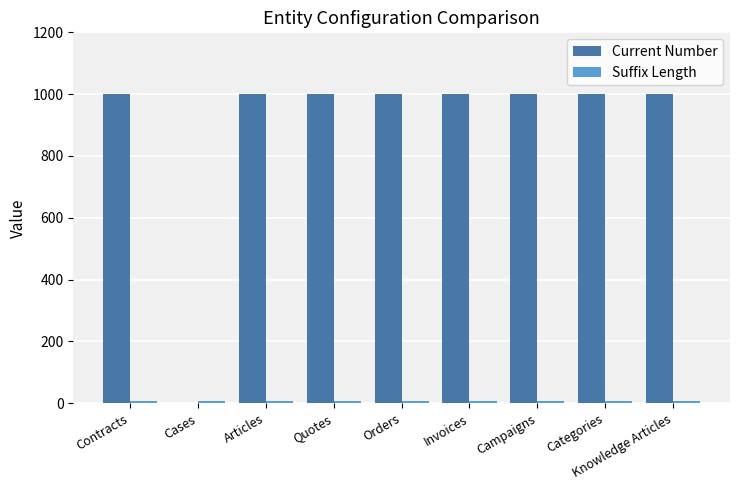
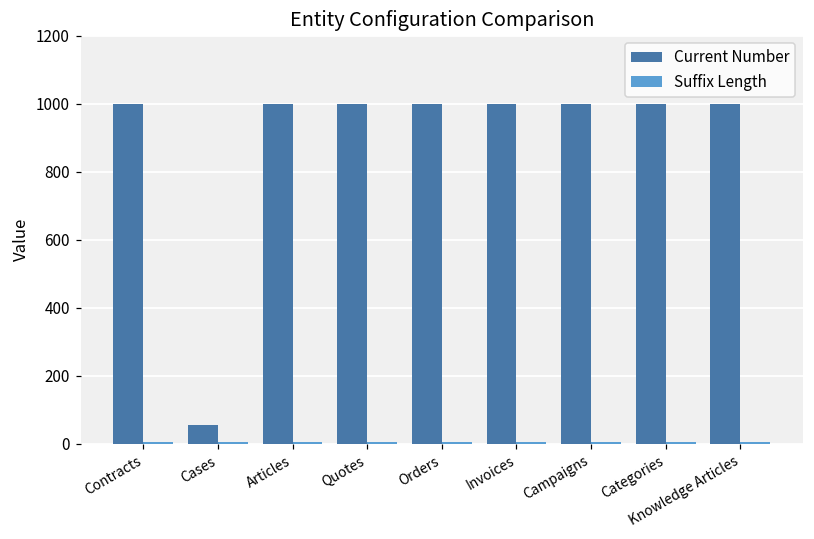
  {
    "Current Number": {
      "Contracts": 1000,
-     "Cases": 0,
+     "Cases": 50,
      "Articles": 1000,
      "Quotes": 1000,
      "Orders": 1000,
      "Invoices": 1000,
      "Campaigns": 1000,
      "Categories": 1000,
      "Knowledge Articles": 1000
    }
  }
